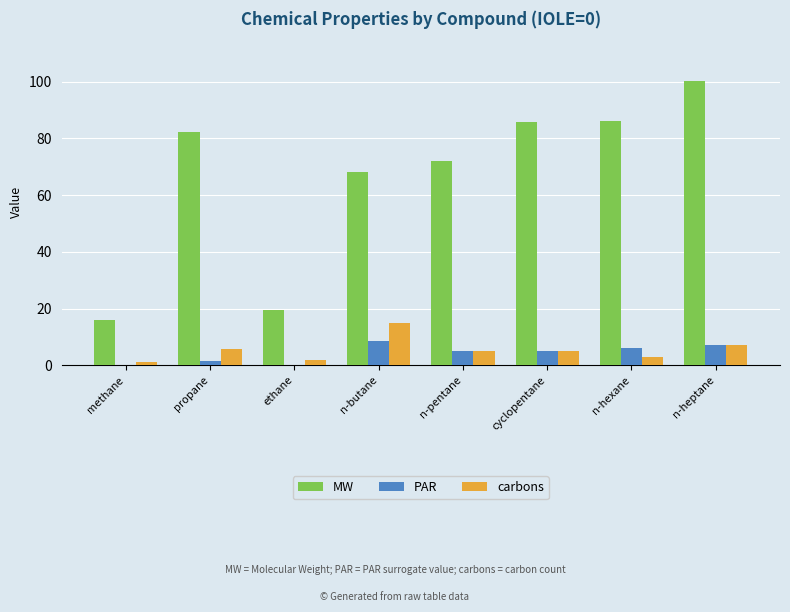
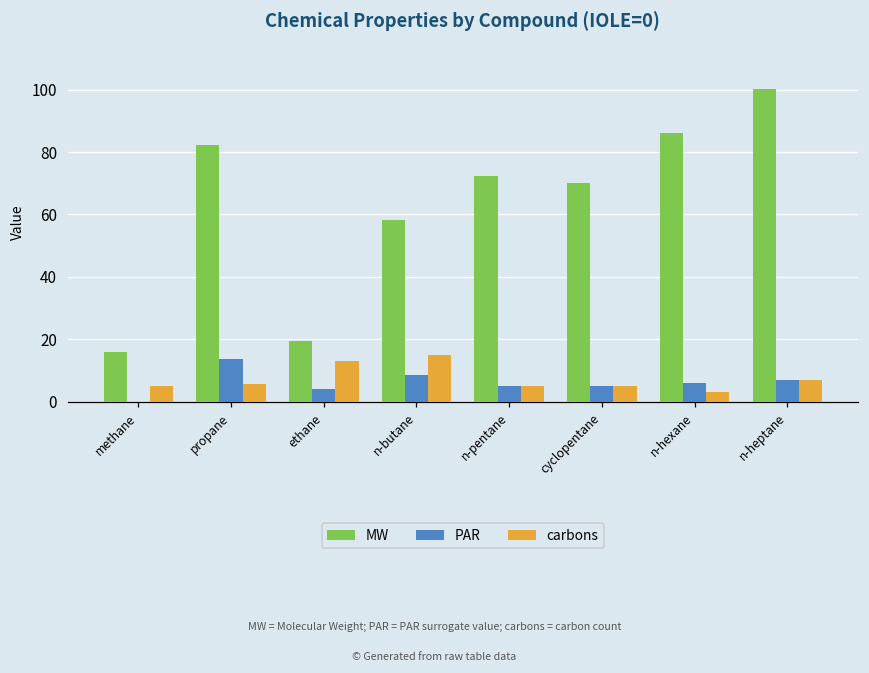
  {
    "MW": {
      "methane": 16,
      "propane": 82,
      "ethane": 19,
-     "n-butane": 68,
+     "n-butane": 58,
      "n-pentane": 72,
-     "cyclopentane": 86,
+     "cyclopentane": 70,
      "n-hexane": 86,
      "n-heptane": 100
    },
    "PAR": {
      "methane": 0,
-     "propane": 2,
-     "ethane": 0,
+     "propane": 14,
+     "ethane": 4,
      "n-butane": 9,
      "n-pentane": 5,
      "cyclopentane": 5,
      "n-hexane": 6,
      "n-heptane": 7
    },
    "carbons": {
-     "methane": 1,
+     "methane": 5,
      "propane": 6,
-     "ethane": 2,
+     "ethane": 13,
      "n-butane": 15,
      "n-pentane": 5,
      "cyclopentane": 5,
      "n-hexane": 3,
      "n-heptane": 7
    }
  }
